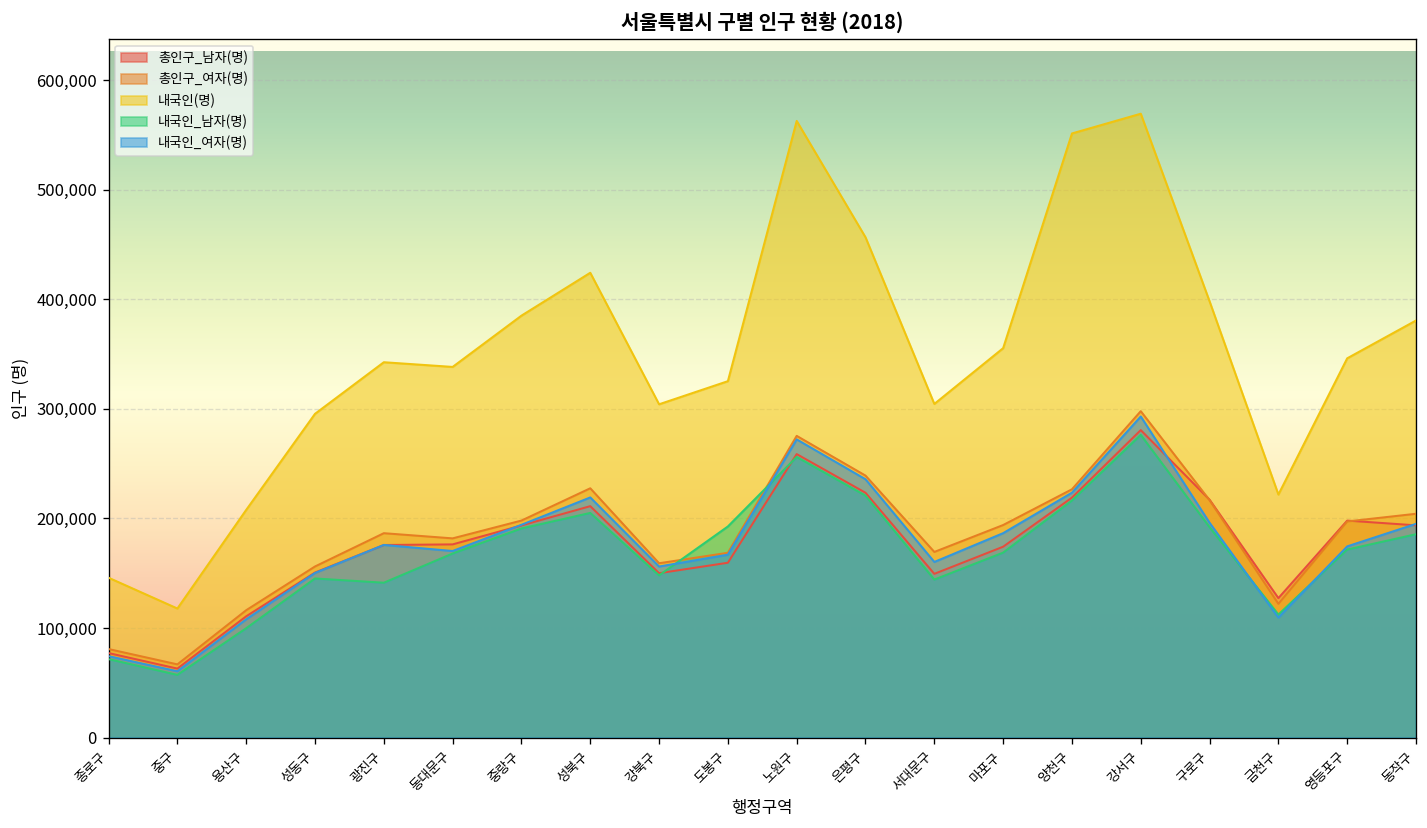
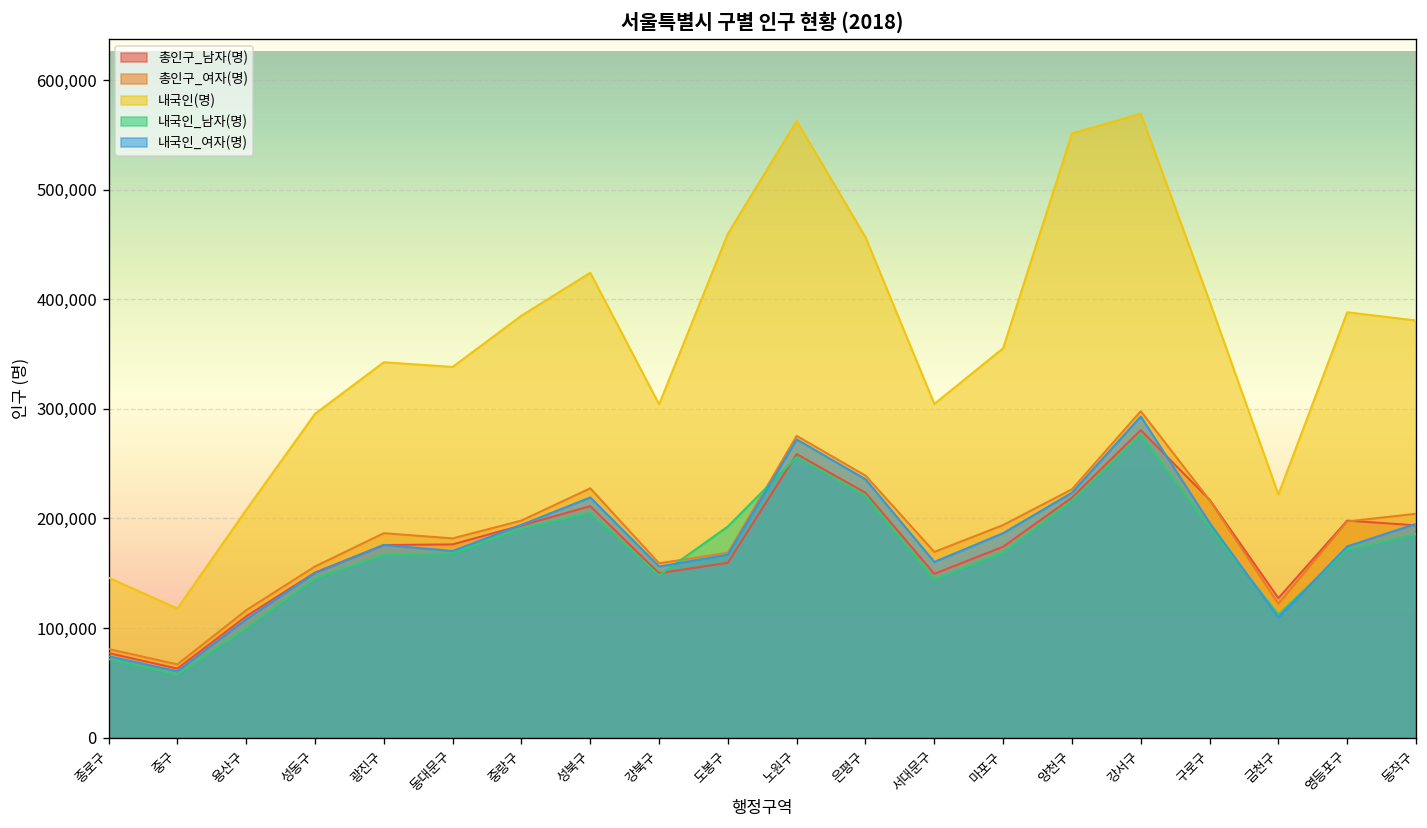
  {
    "내국인(명)": {
      "종로구": "150,000",
      "중구": "120,000",
      "용산구": "210,000",
      "성동구": "300,000",
      "광진구": "340,000",
      "동대문구": "340,000",
      "중랑구": "390,000",
      "성북구": "420,000",
      "강북구": "300,000",
-     "도봉구": "330,000",
+     "도봉구": "460,000",
      "노원구": "560,000",
      "은평구": "460,000",
      "서대문구": "300,000",
      "마포구": "360,000",
      "양천구": "550,000",
      "강서구": "570,000",
      "구로구": "400,000",
      "금천구": "220,000",
-     "영등포구": "350,000",
+     "영등포구": "390,000",
      "동작구": "380,000"
    },
    "내국인_남자(명)": {
      "중구": "60,000",
      "용산구": "100,000",
      "성동구": "150,000",
-     "광진구": "140,000",
+     "광진구": "170,000",
      "성북구": "210,000",
      "도봉구": "190,000",
      "서대문구": "140,000",
      "마포구": "170,000",
      "강서구": "280,000",
      "구로구": "190,000",
      "영등포구": "170,000",
      "동작구": "190,000"
    },
    "내국인_여자(명)": {
      "성북구": "220,000",
      "강북구": "160,000",
      "노원구": "270,000",
      "은평구": "240,000",
      "서대문구": "160,000",
      "마포구": "190,000",
      "양천구": "220,000",
      "강서구": "290,000",
      "구로구": "200,000",
      "영등포구": "170,000"
    }
  }
